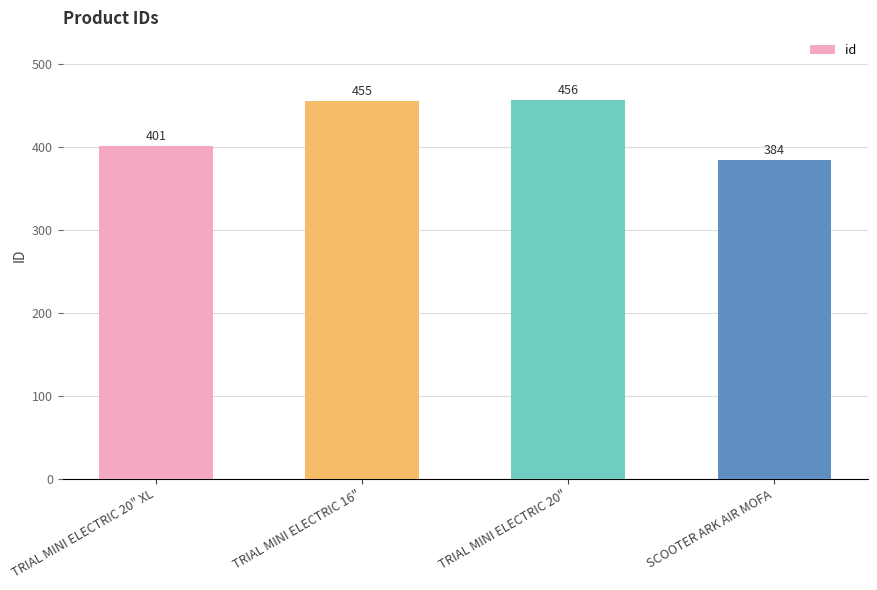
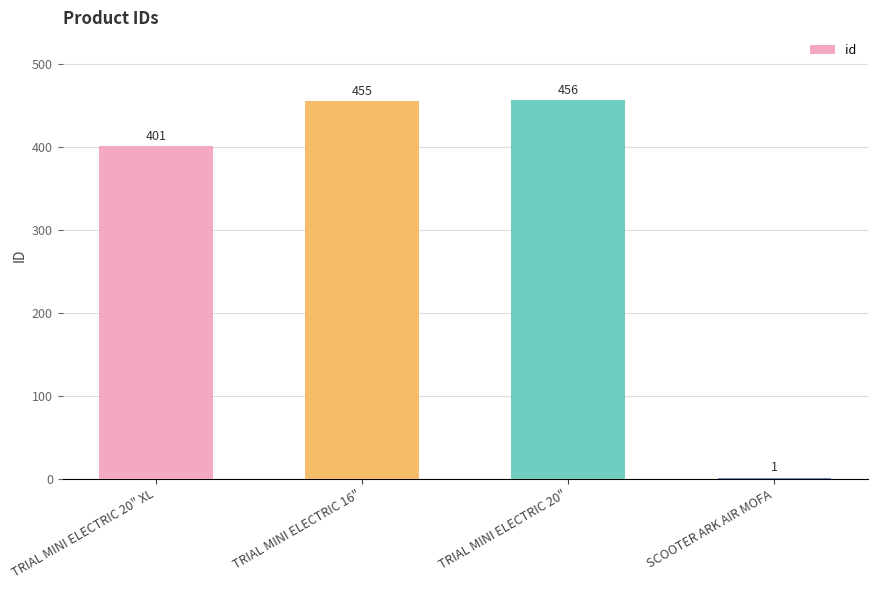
  {
    "TRIAL MINI ELECTRIC 20\" XL": 401,
    "TRIAL MINI ELECTRIC 16\"": 455,
    "TRIAL MINI ELECTRIC 20\"": 456,
-   "SCOOTER ARK AIR MOFA": 384
+   "SCOOTER ARK AIR MOFA": 1
  }
